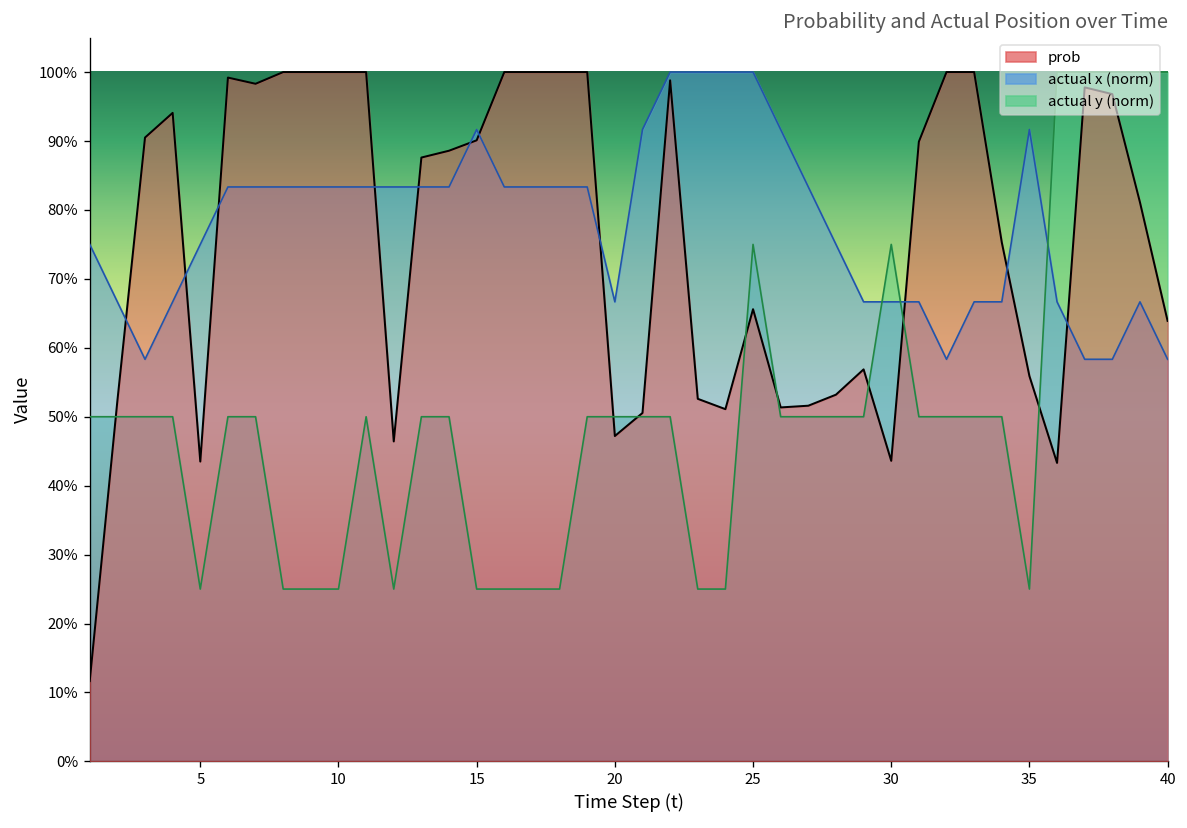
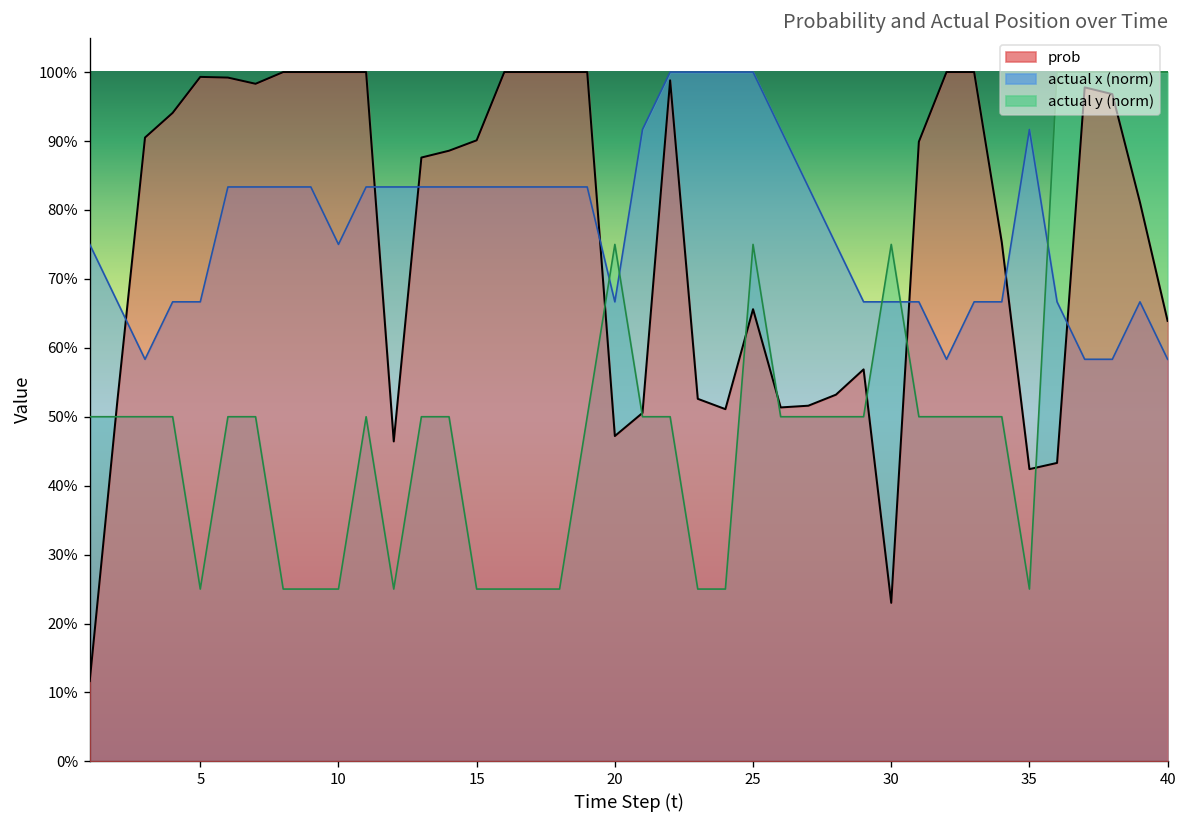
  {
    "prob": {
-     "5": "44%",
+     "5": "99%",
      "10": "100%",
      "15": "90%",
      "20": "47%",
      "25": "66%",
-     "30": "44%",
-     "35": "56%",
+     "30": "23%",
+     "35": "42%",
      "40": "64%"
    },
    "actual x (norm)": {
-     "5": "75%",
-     "10": "83%",
-     "15": "92%",
+     "5": "67%",
+     "10": "75%",
+     "15": "83%",
      "20": "67%",
      "25": "100%",
      "30": "67%",
      "35": "92%",
      "40": "58%"
    },
    "actual y (norm)": {
      "5": "25%",
      "10": "25%",
      "15": "25%",
-     "20": "50%",
+     "20": "75%",
      "25": "75%",
      "30": "75%",
      "35": "25%",
      "40": "100%"
    }
  }
